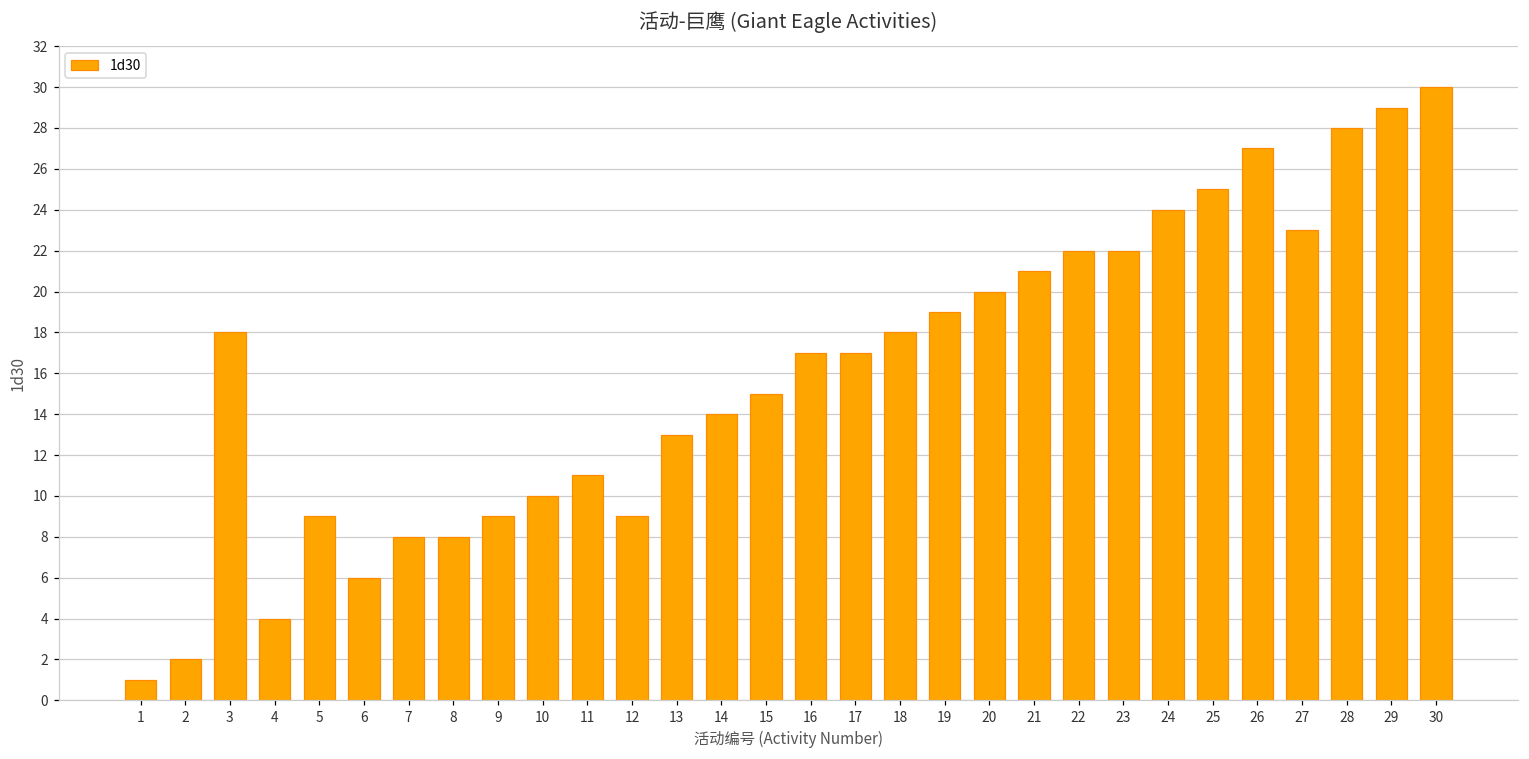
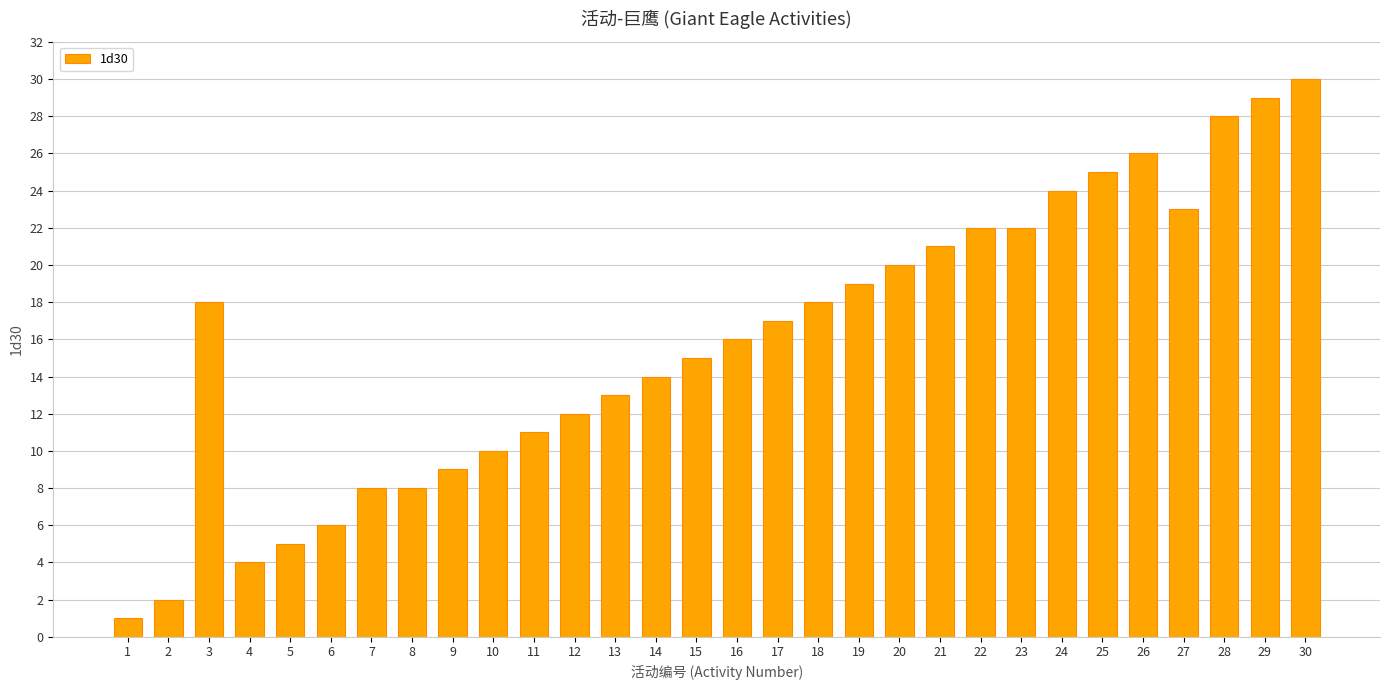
  {
    "1": 1,
    "2": 2,
    "3": 18,
    "4": 4,
-   "5": 9,
+   "5": 5,
    "6": 6,
    "7": 8,
    "8": 8,
    "9": 9,
    "10": 10,
    "11": 11,
-   "12": 9,
+   "12": 12,
    "13": 13,
    "14": 14,
    "15": 15,
-   "16": 17,
+   "16": 16,
    "17": 17,
    "18": 18,
    "19": 19,
    "20": 20,
    "21": 21,
    "22": 22,
    "23": 22,
    "24": 24,
    "25": 25,
-   "26": 27,
+   "26": 26,
    "27": 23,
    "28": 28,
    "29": 29,
    "30": 30
  }
